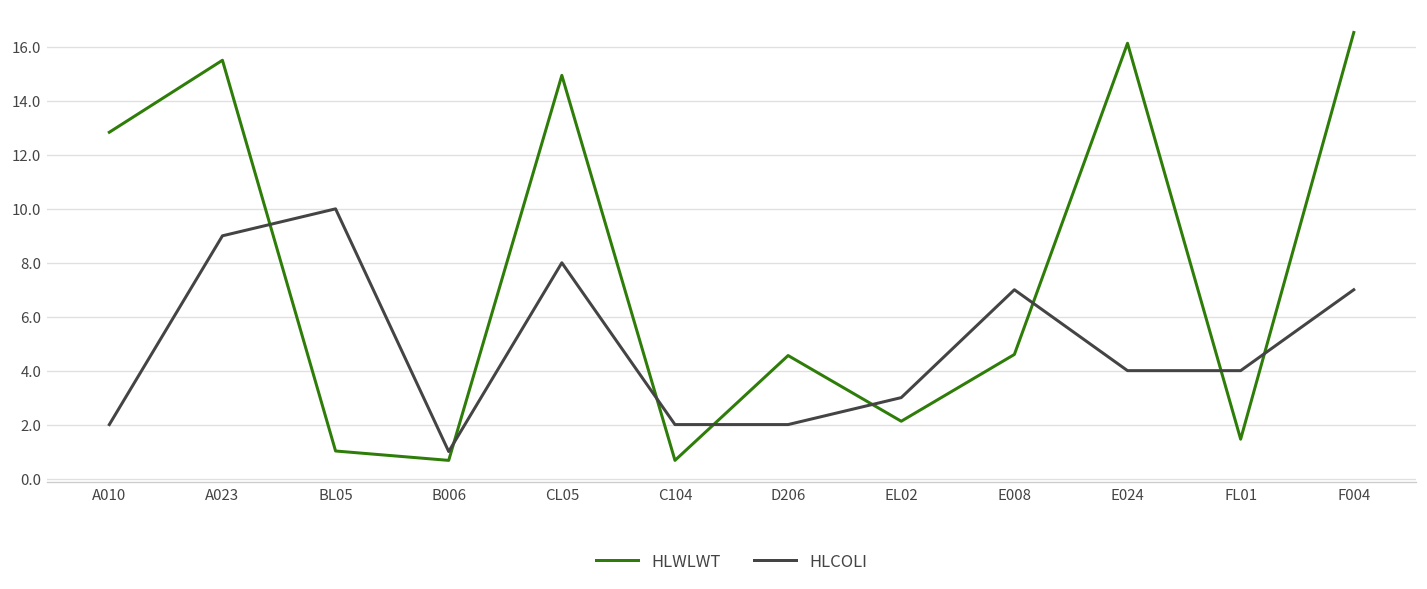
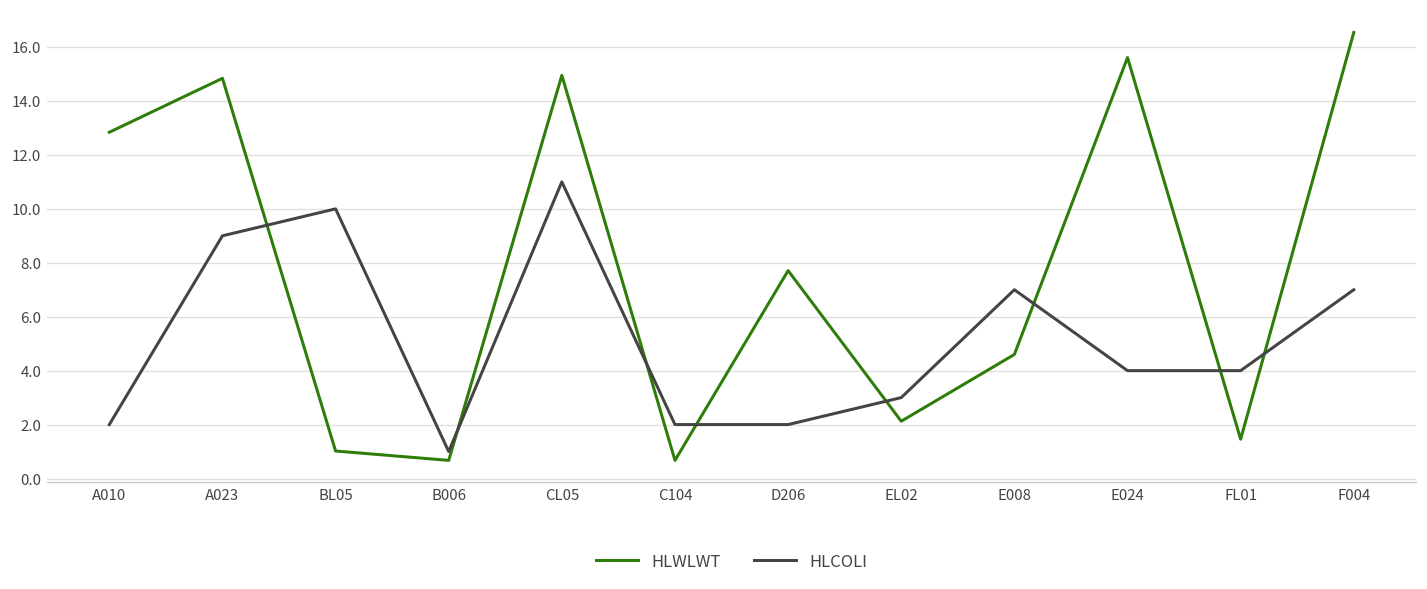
  {
    "HLWLWT": {
      "A010": 12.8,
-     "A023": 15.5,
+     "A023": 14.8,
      "BL05": 1.0,
      "B006": 0.7,
      "CL05": 15.0,
      "C104": 0.7,
-     "D206": 4.6,
+     "D206": 7.7,
      "EL02": 2.1,
      "E008": 4.6,
-     "E024": 16.1,
+     "E024": 15.6,
      "FL01": 1.5,
      "F004": 16.5
    },
    "HLCOLI": {
      "A010": 2,
      "A023": 9,
      "BL05": 10,
      "B006": 1,
-     "CL05": 8,
+     "CL05": 11,
      "C104": 2,
      "D206": 2,
      "EL02": 3,
      "E008": 7,
      "E024": 4,
      "FL01": 4,
      "F004": 7
    }
  }
